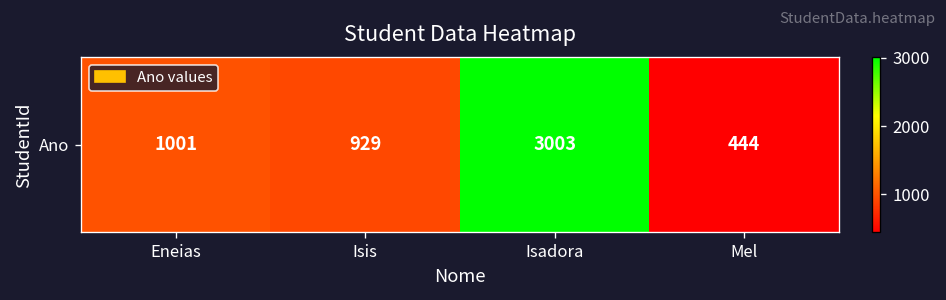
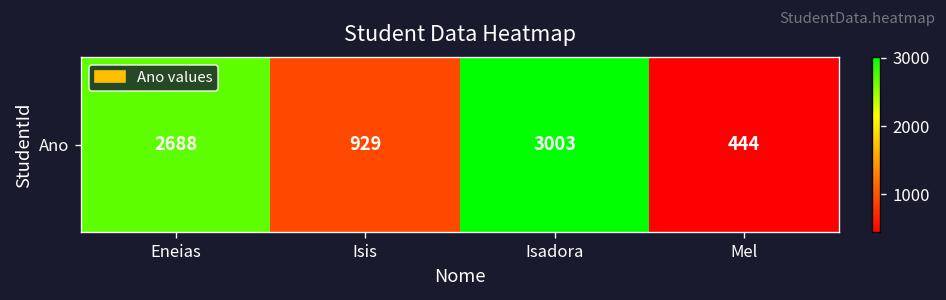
  {
    "Ano": {
-     "Eneias": 1001,
+     "Eneias": 2688,
      "Isis": 929,
      "Isadora": 3003,
      "Mel": 444
    }
  }
